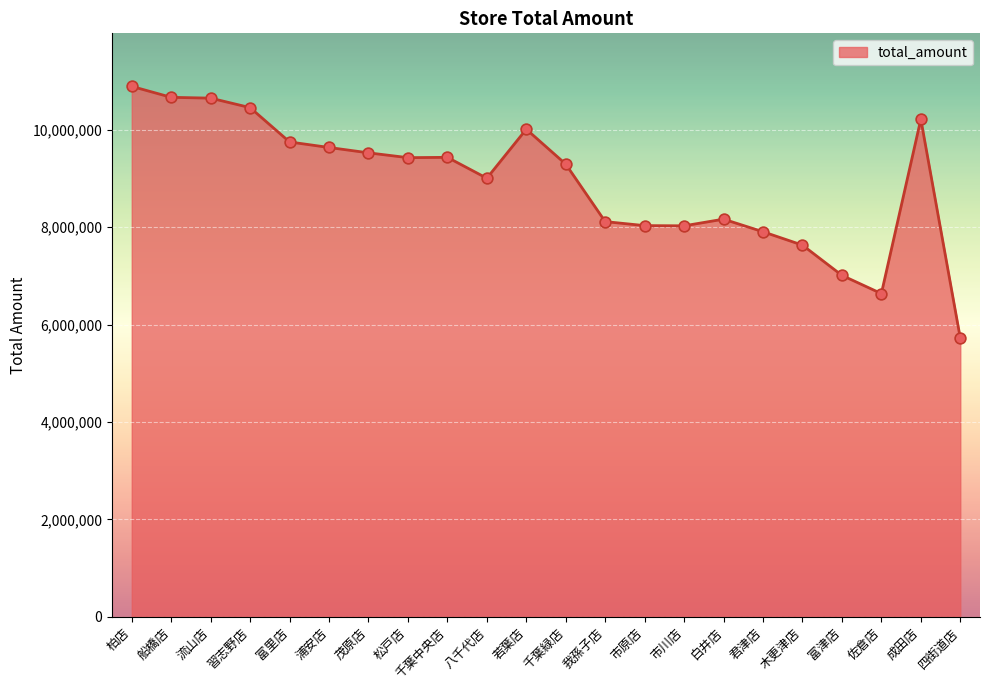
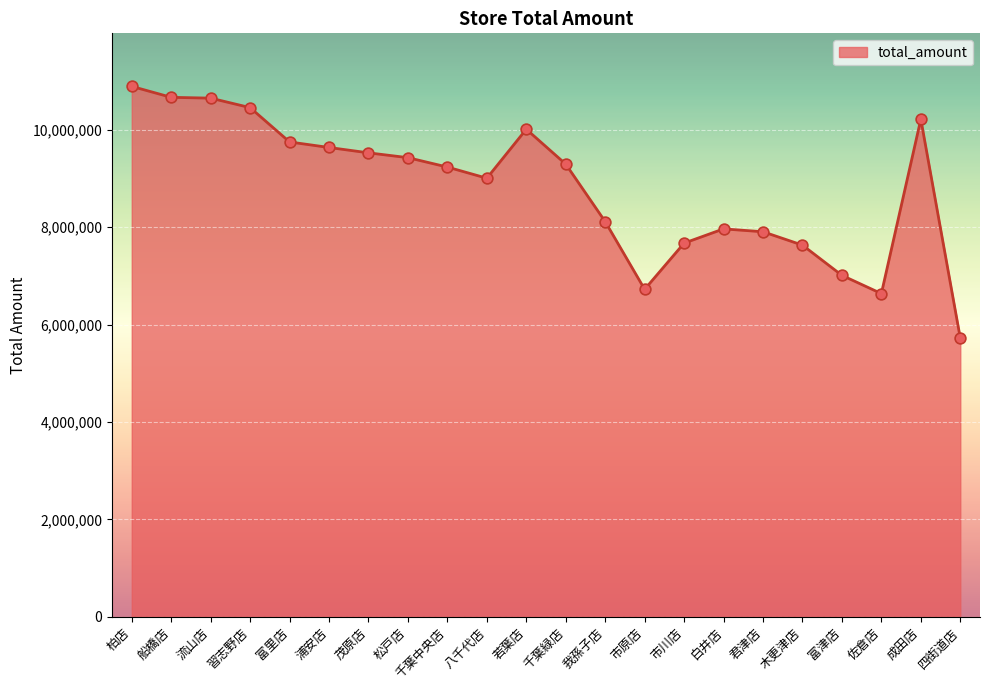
  {
    "柏店": "10,900,000",
    "船橋店": "10,700,000",
    "流山店": "10,600,000",
    "習志野店": "10,500,000",
    "富里店": "9,700,000",
    "浦安店": "9,600,000",
    "茂原店": "9,500,000",
    "松戸店": "9,400,000",
-   "千葉中央店": "9,400,000",
+   "千葉中央店": "9,200,000",
    "八千代店": "9,000,000",
    "若葉店": "10,000,000",
    "千葉緑店": "9,300,000",
    "我孫子店": "8,100,000",
-   "市原店": "8,000,000",
-   "市川店": "8,000,000",
-   "白井店": "8,200,000",
+   "市原店": "6,700,000",
+   "市川店": "7,700,000",
+   "白井店": "8,000,000",
    "君津店": "7,900,000",
    "木更津店": "7,600,000",
    "富津店": "7,000,000",
    "佐倉店": "6,600,000",
    "成田店": "10,200,000",
    "四街道店": "5,700,000"
  }
